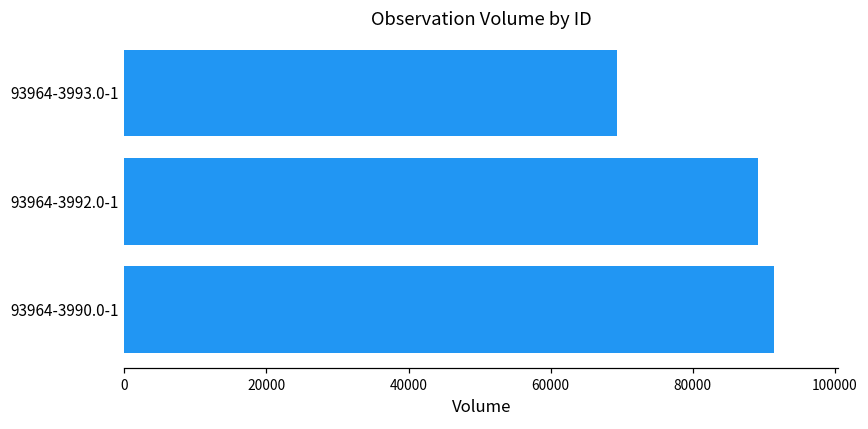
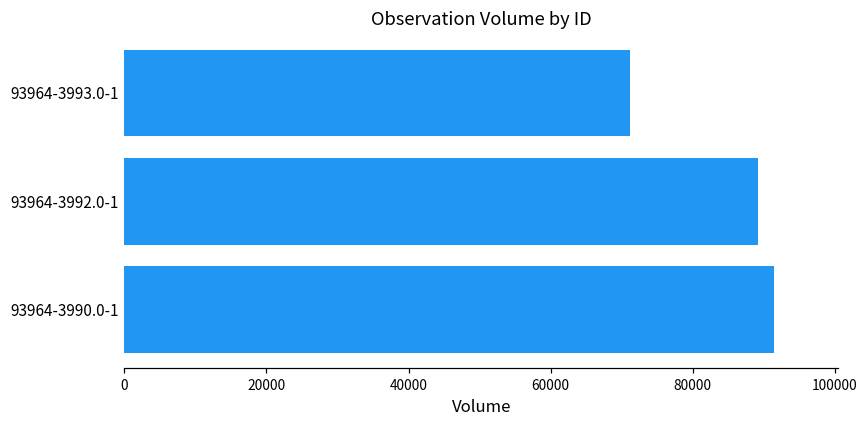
  {
-   "93964-3993.0-1": 69000,
+   "93964-3993.0-1": 71000,
    "93964-3992.0-1": 89000,
    "93964-3990.0-1": 91000
  }
